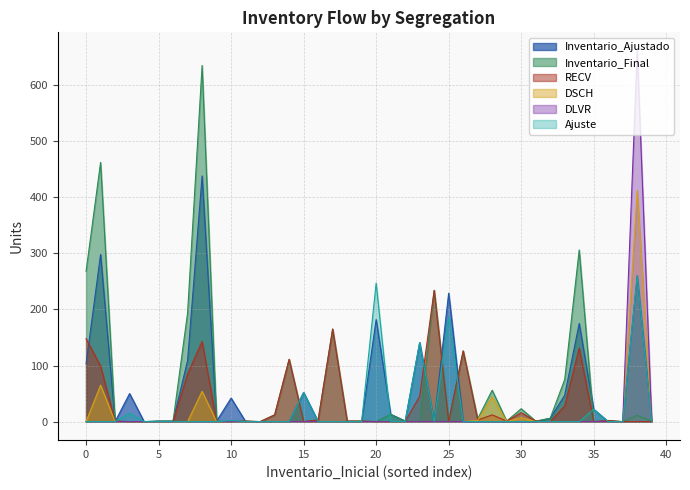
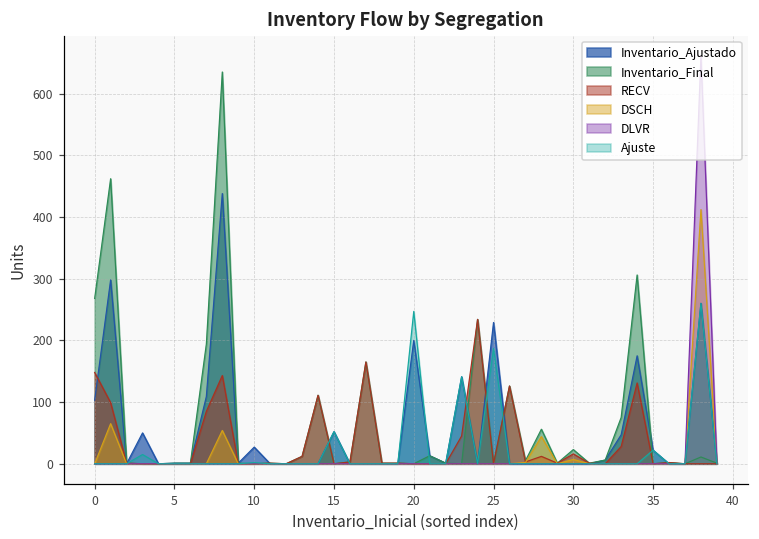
  {
    "Inventario_Ajustado": {
      "0": 100,
-     "10": 40,
-     "20": 180,
+     "10": 30,
+     "20": 200,
      "25": 230
    },
    "Inventario_Final": {
      "0": 270,
      "30": 20
    },
    "RECV": {
      "0": 150,
      "30": 20
    },
    "DSCH": {
      "30": 10
    },
    "Ajuste": {
      "20": 250,
      "25": 190
    }
  }
